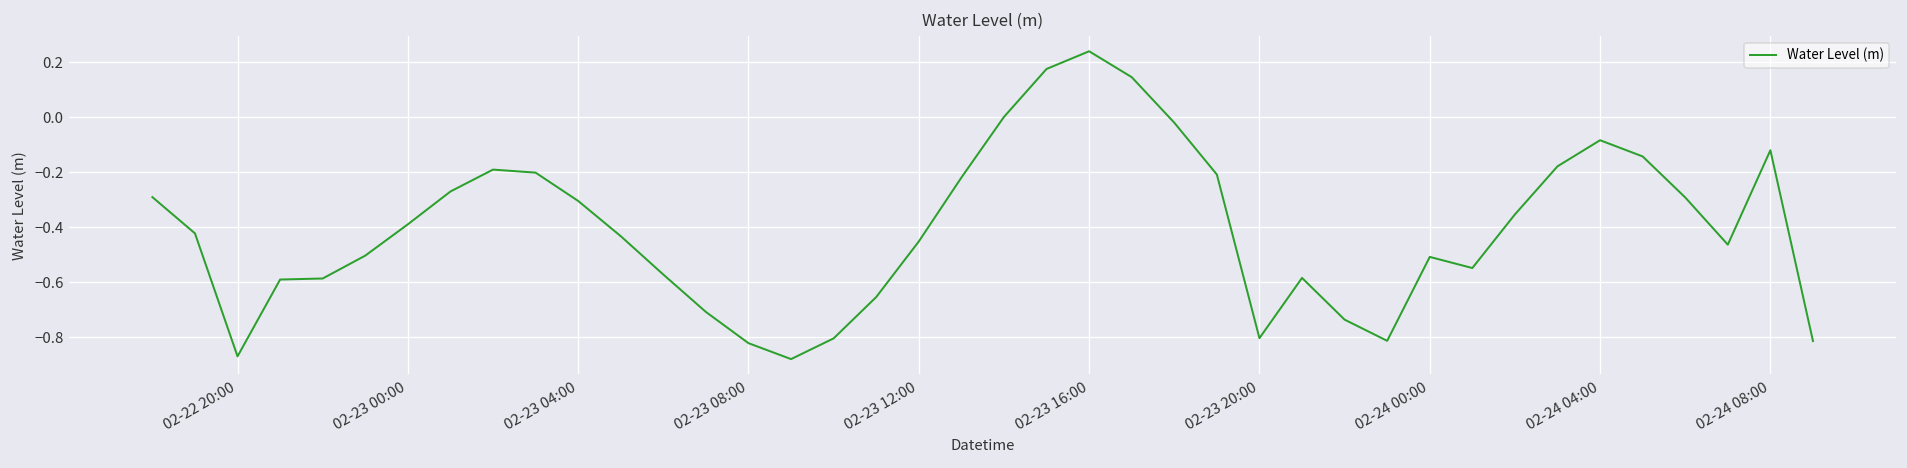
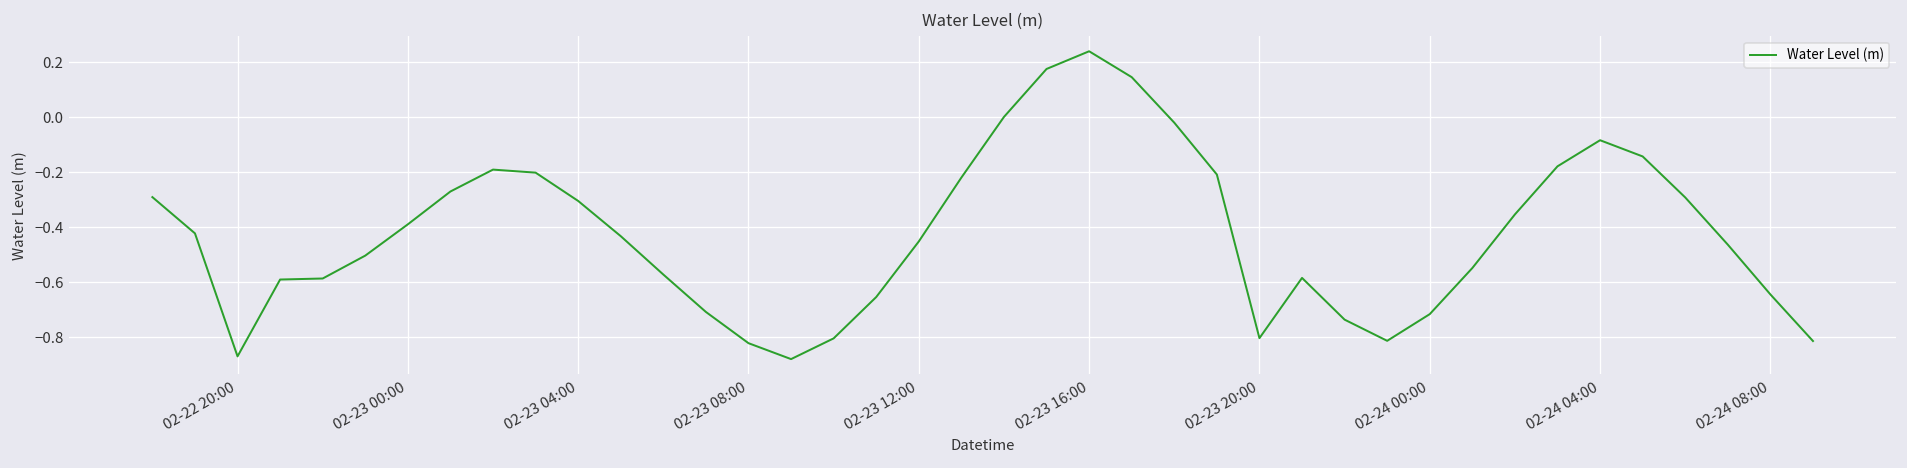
  {
    "02-22 20:00": -0.87,
    "02-23 00:00": -0.39,
    "02-23 04:00": -0.30,
    "02-23 08:00": -0.82,
    "02-23 12:00": -0.45,
    "02-23 16:00": 0.24,
    "02-23 20:00": -0.80,
-   "02-24 00:00": -0.51,
+   "02-24 00:00": -0.72,
    "02-24 04:00": -0.08,
-   "02-24 08:00": -0.12
+   "02-24 08:00": -0.64
  }
